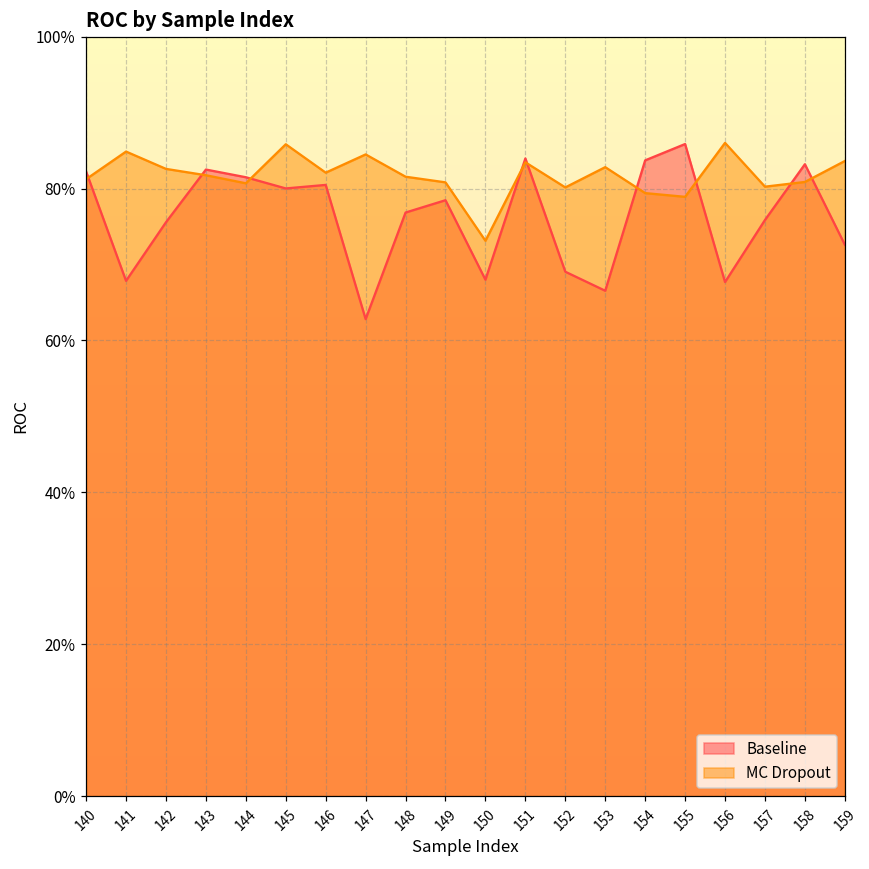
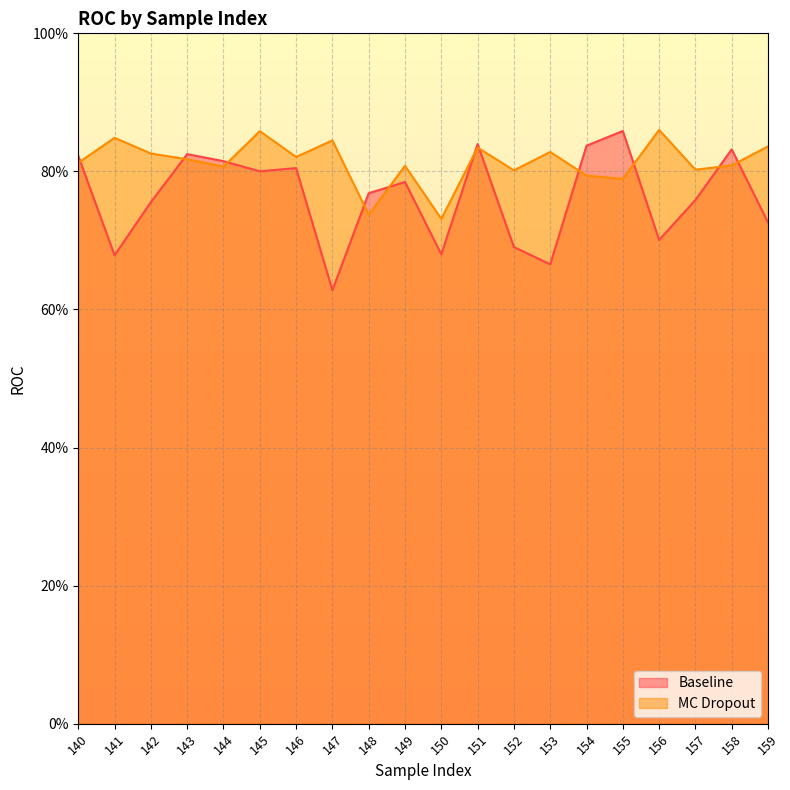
  {
    "Baseline": {
      "140": "82%",
      "141": "68%",
      "142": "76%",
      "143": "83%",
      "144": "81%",
      "145": "80%",
      "146": "80%",
      "147": "63%",
      "148": "77%",
      "149": "78%",
      "150": "68%",
      "151": "84%",
      "152": "69%",
      "153": "67%",
      "154": "84%",
      "155": "86%",
-     "156": "68%",
+     "156": "70%",
      "157": "76%",
      "158": "83%",
      "159": "73%"
    },
    "MC Dropout": {
      "140": "81%",
      "141": "85%",
      "142": "83%",
      "143": "82%",
      "144": "81%",
      "145": "86%",
      "146": "82%",
      "147": "84%",
-     "148": "82%",
+     "148": "74%",
      "149": "81%",
      "150": "73%",
      "151": "83%",
      "152": "80%",
      "153": "83%",
      "154": "79%",
      "155": "79%",
      "156": "86%",
      "157": "80%",
      "158": "81%",
      "159": "84%"
    }
  }
